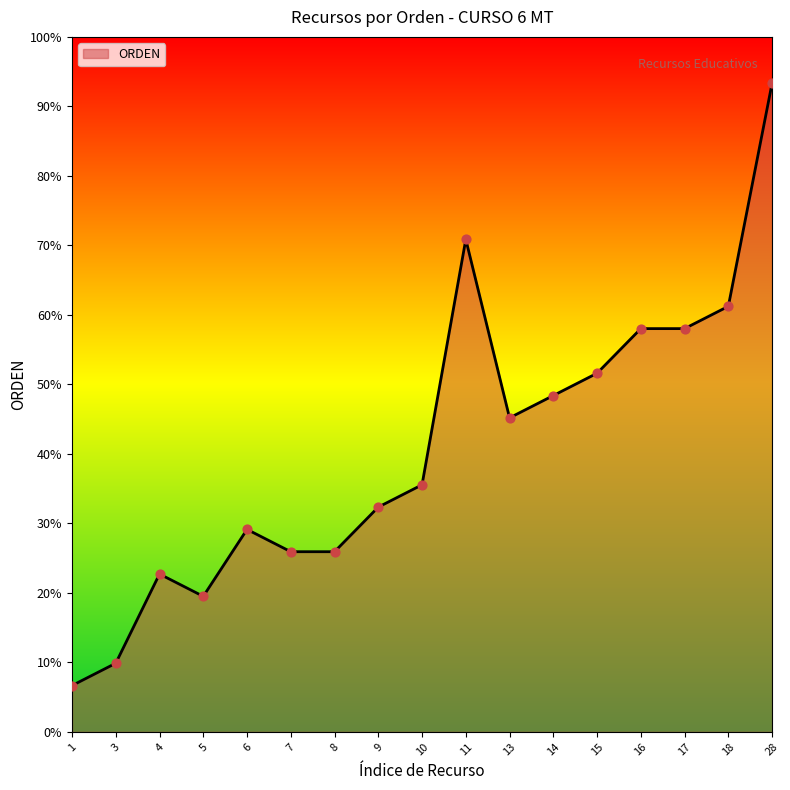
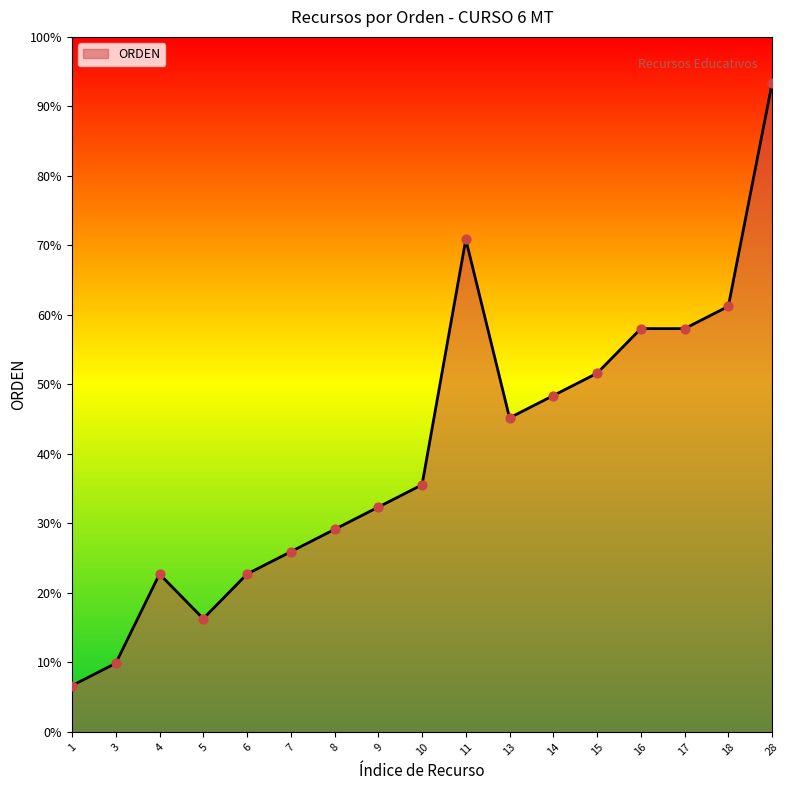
  {
    "1": "7%",
    "3": "10%",
    "4": "23%",
-   "5": "20%",
-   "6": "29%",
+   "5": "16%",
+   "6": "23%",
    "7": "26%",
-   "8": "26%",
+   "8": "29%",
    "9": "32%",
    "10": "36%",
    "11": "71%",
    "13": "45%",
    "14": "48%",
    "15": "52%",
    "16": "58%",
    "17": "58%",
    "18": "61%",
    "28": "93%"
  }
